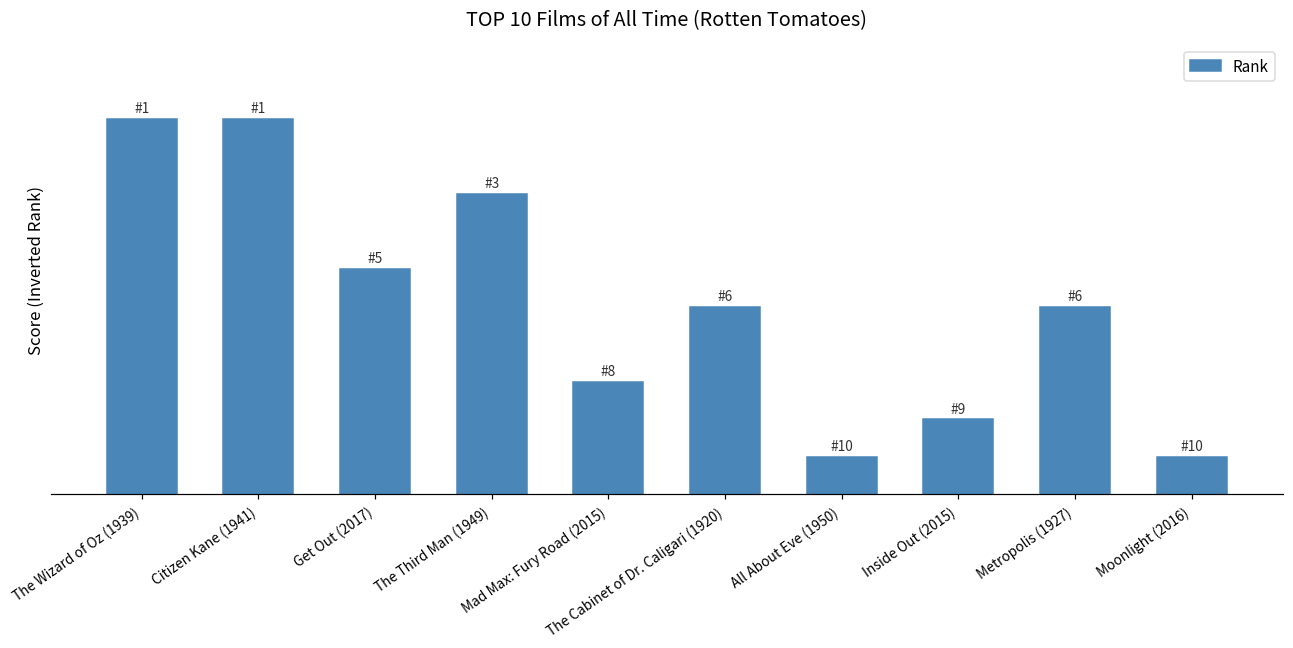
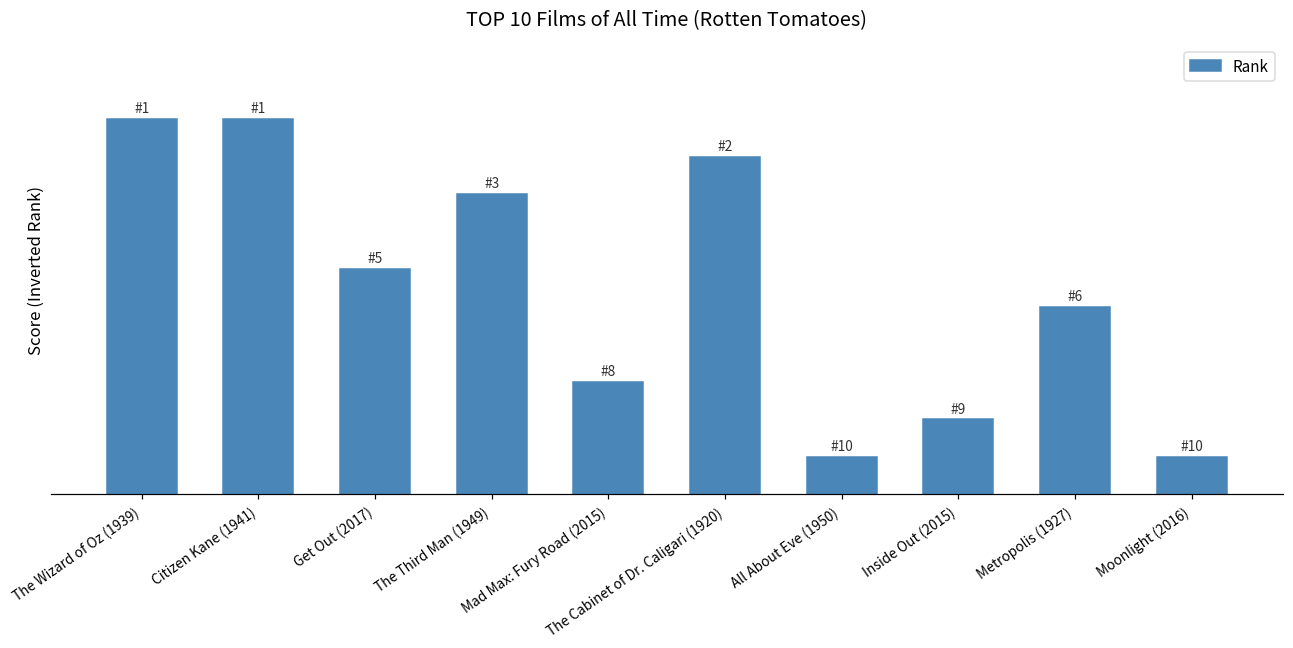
  {
-   "The Cabinet of Dr. Caligari (1920)": 6
+   "The Cabinet of Dr. Caligari (1920)": 2
  }
